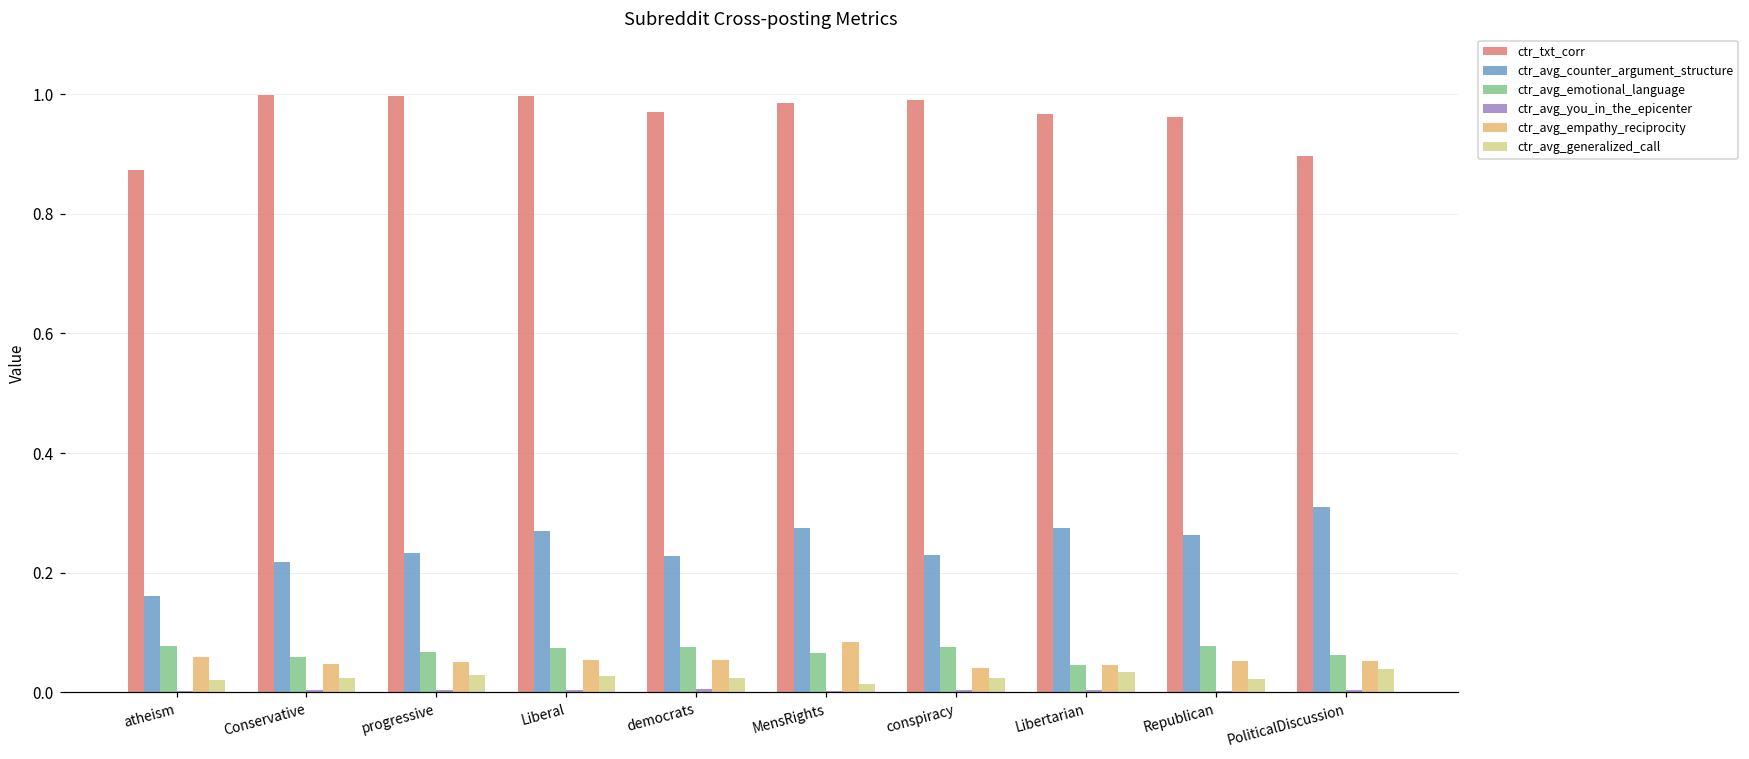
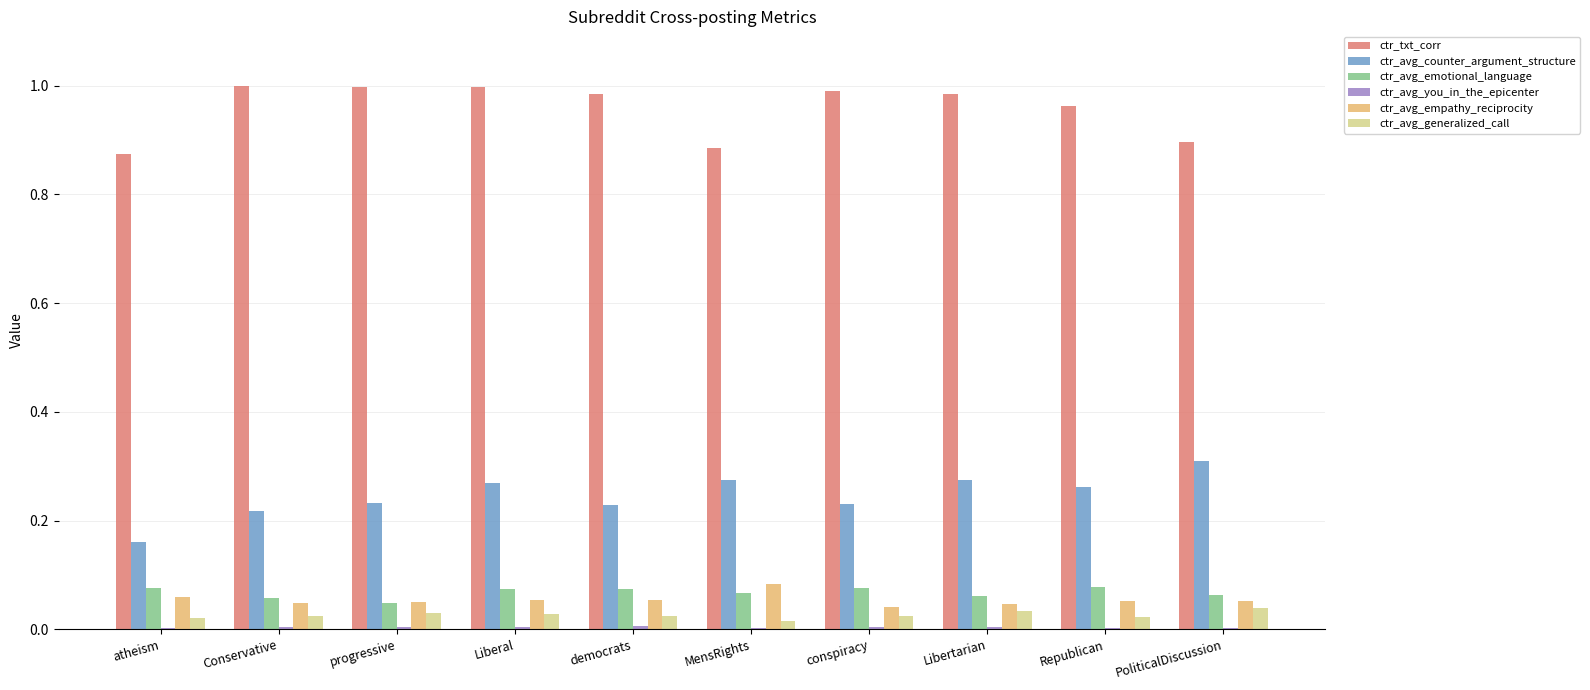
  {
    "ctr_txt_corr": {
      "atheism": 0.87,
      "Conservative": 1.00,
      "progressive": 1.00,
      "Liberal": 1.00,
-     "democrats": 0.97,
-     "MensRights": 0.99,
+     "democrats": 0.99,
+     "MensRights": 0.89,
      "conspiracy": 0.99,
-     "Libertarian": 0.97,
+     "Libertarian": 0.99,
      "Republican": 0.96,
      "PoliticalDiscussion": 0.90
    },
    "ctr_avg_emotional_language": {
      "atheism": 0.08,
      "Conservative": 0.06,
-     "progressive": 0.07,
+     "progressive": 0.05,
      "Liberal": 0.07,
      "democrats": 0.08,
      "MensRights": 0.07,
      "conspiracy": 0.08,
-     "Libertarian": 0.04,
+     "Libertarian": 0.06,
      "Republican": 0.08,
      "PoliticalDiscussion": 0.06
    }
  }
